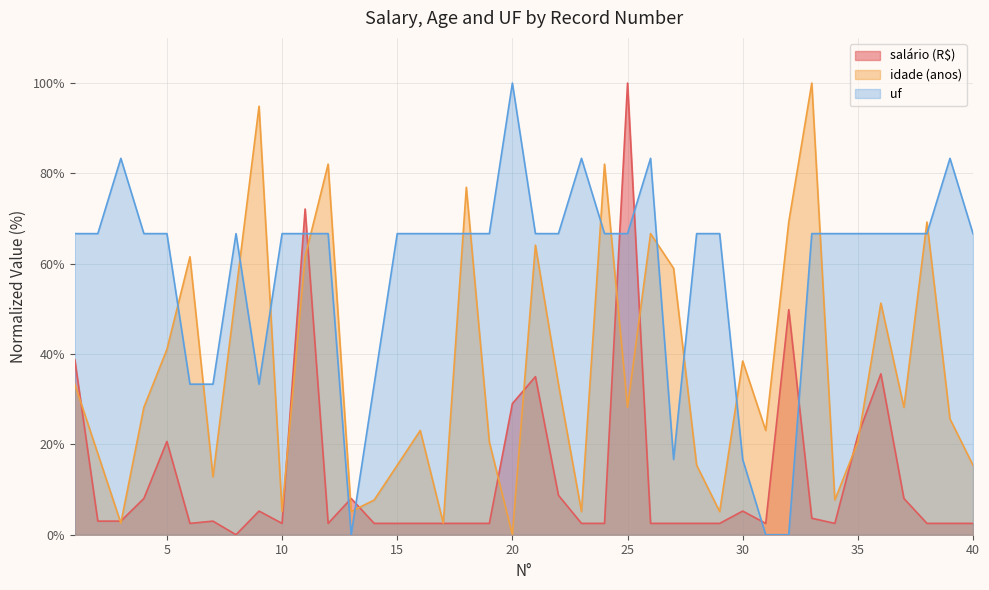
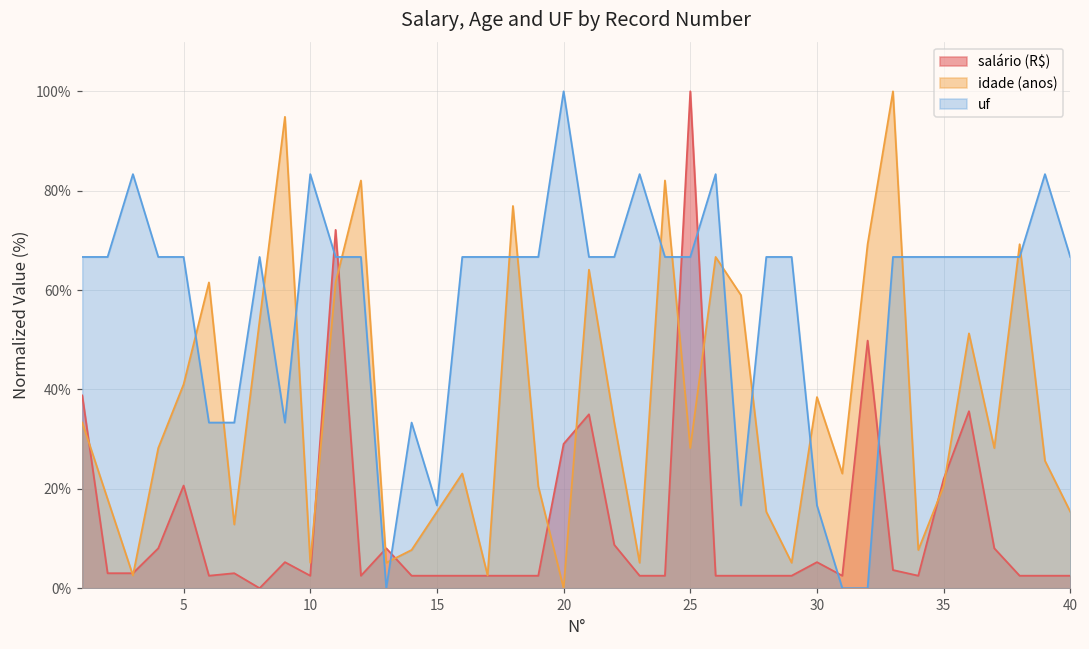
  {
    "salário (R$)": {
      "5": "21%",
      "10": "3%",
      "15": "3%",
      "20": "29%",
      "25": "100%",
      "30": "5%",
      "35": "22%",
      "40": "3%"
    },
    "idade (anos)": {
      "5": "41%",
      "10": "5%",
      "15": "15%",
      "20": "0%",
      "25": "28%",
      "30": "38%",
      "35": "21%",
      "40": "15%"
    },
    "uf": {
      "5": "67%",
-     "10": "67%",
-     "15": "67%",
+     "10": "83%",
+     "15": "17%",
      "20": "100%",
      "25": "67%",
      "30": "17%",
      "35": "67%",
      "40": "67%"
    }
  }
